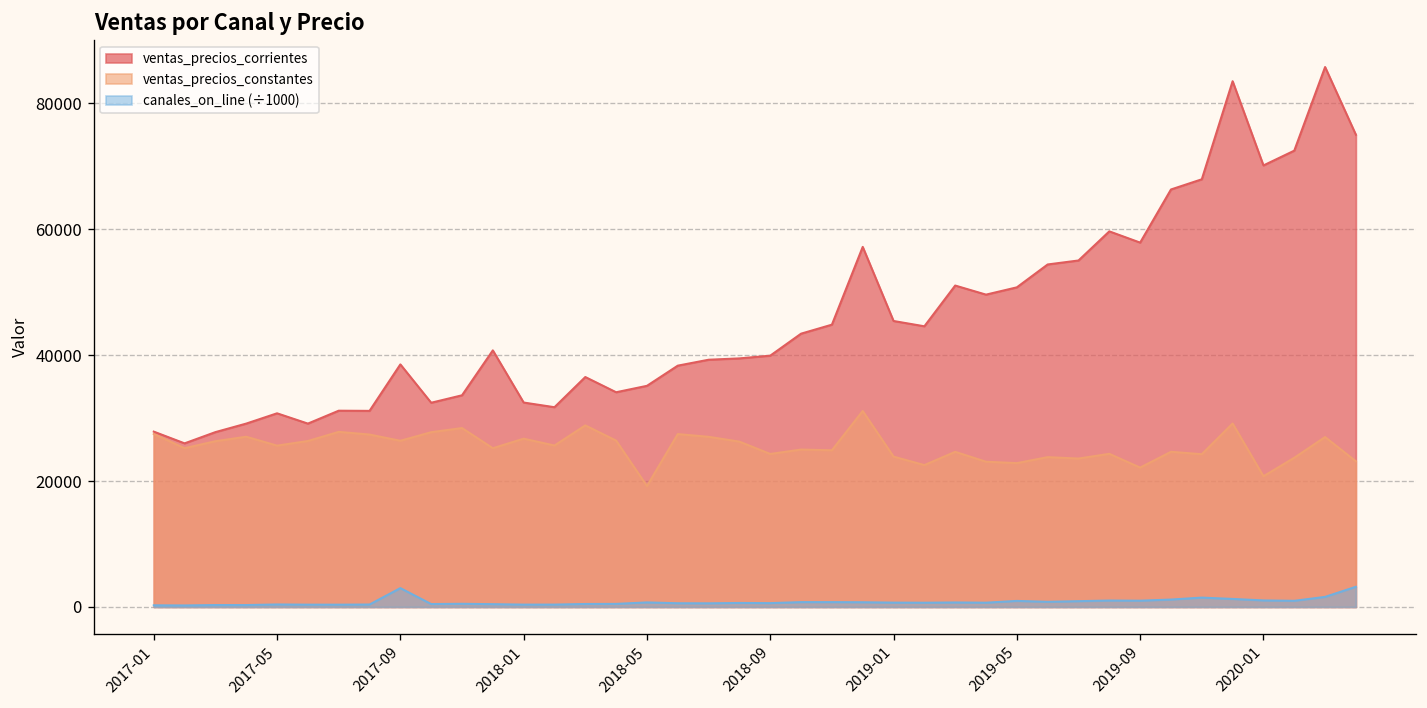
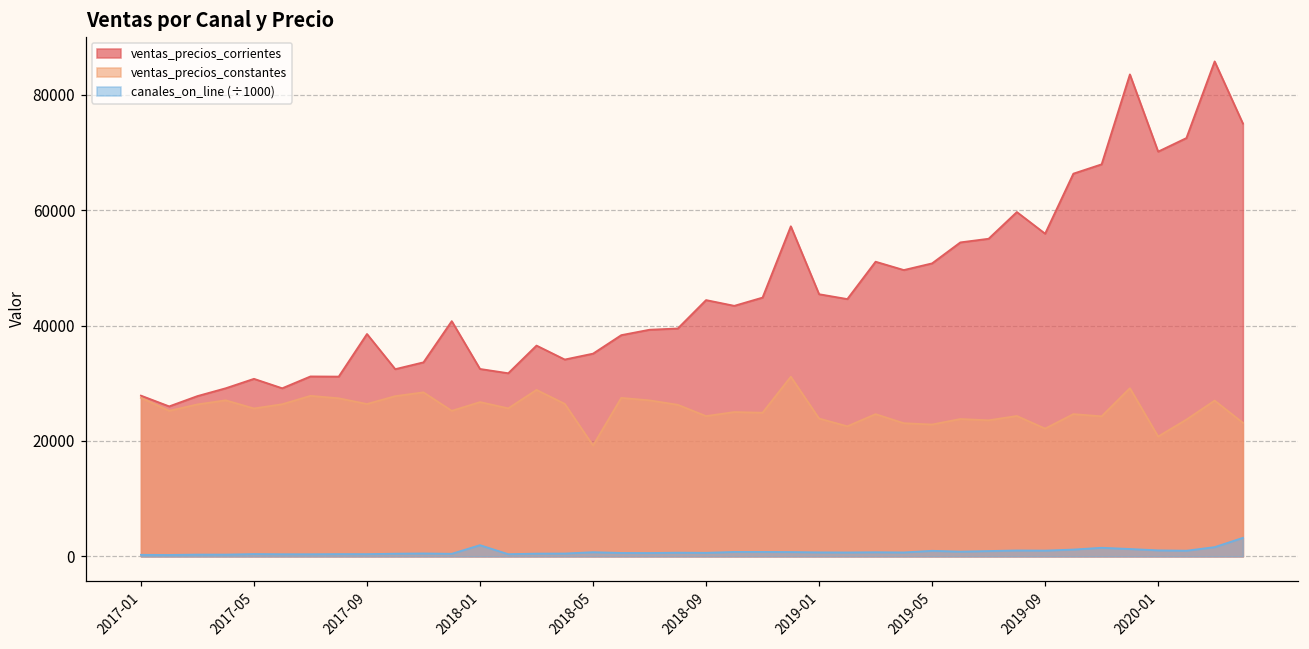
  {
    "ventas_precios_corrientes": {
      "2017-05": 31000,
      "2017-09": 39000,
      "2018-01": 32000,
      "2018-05": 35000,
-     "2018-09": 40000,
+     "2018-09": 44000,
      "2019-01": 45000,
      "2019-05": 51000,
-     "2019-09": 58000,
+     "2019-09": 56000,
      "2020-01": 70000
    },
    "ventas_precios_constantes": {
      "2017-05": 26000,
      "2017-09": 26000,
      "2018-01": 27000,
      "2018-05": 19000,
      "2018-09": 24000,
      "2019-01": 24000,
      "2019-05": 23000,
      "2019-09": 22000,
      "2020-01": 21000
    },
    "canales_on_line (÷1000)": {
      "2017-01": 0,
      "2017-05": 0,
-     "2017-09": 3000,
-     "2018-01": 0,
+     "2017-09": 0,
+     "2018-01": 2000,
      "2018-05": 1000,
      "2018-09": 1000,
      "2019-01": 1000,
      "2019-05": 1000,
      "2019-09": 1000,
      "2020-01": 1000
    }
  }
